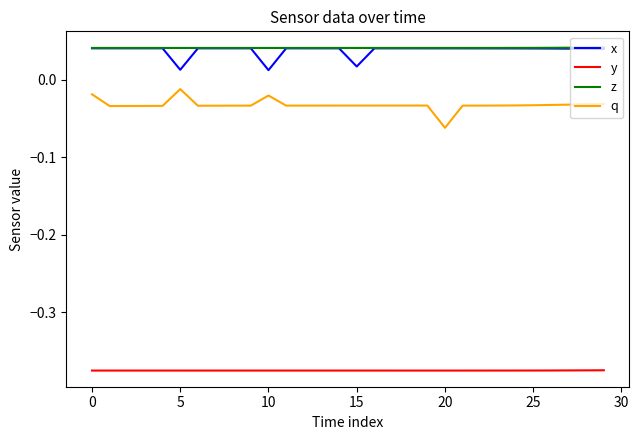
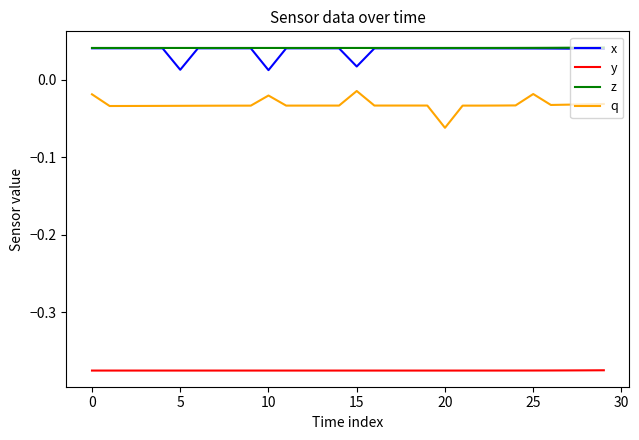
  {
    "x": {
      "5": 0.01,
      "10": 0.01,
      "15": 0.02
    },
    "y": {
      "0": -0.38,
      "5": -0.38,
      "10": -0.38,
      "15": -0.38,
      "20": -0.38,
      "25": -0.38
    },
    "z": {
      "5": 0.04,
      "10": 0.04,
      "15": 0.04
    },
    "q": {
      "0": -0.02,
-     "5": -0.01,
+     "5": -0.03,
      "10": -0.02,
-     "15": -0.03,
+     "15": -0.01,
      "20": -0.06,
-     "25": -0.03
+     "25": -0.02
    }
  }
